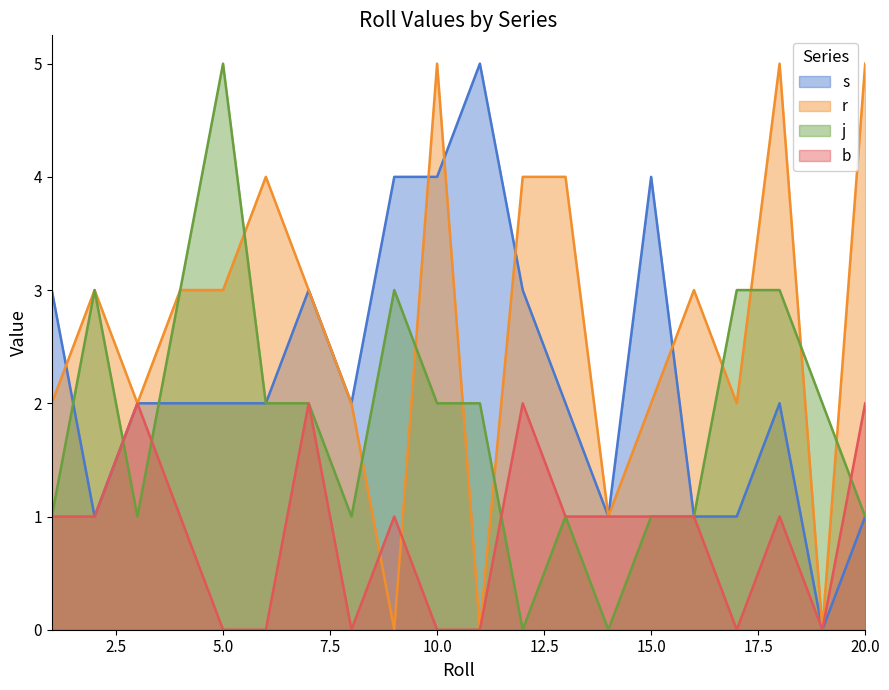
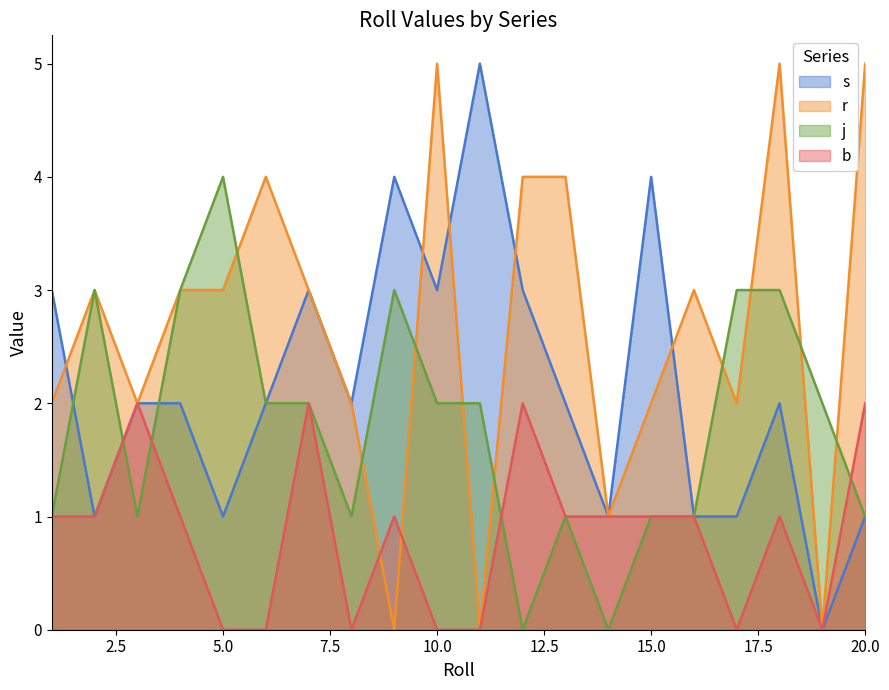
  {
    "s": {
-     "5.0": 2,
-     "10.0": 4,
+     "5.0": 1,
+     "10.0": 3,
      "15.0": 4
    },
    "j": {
-     "5.0": 5,
+     "5.0": 4,
      "10.0": 2
    }
  }
